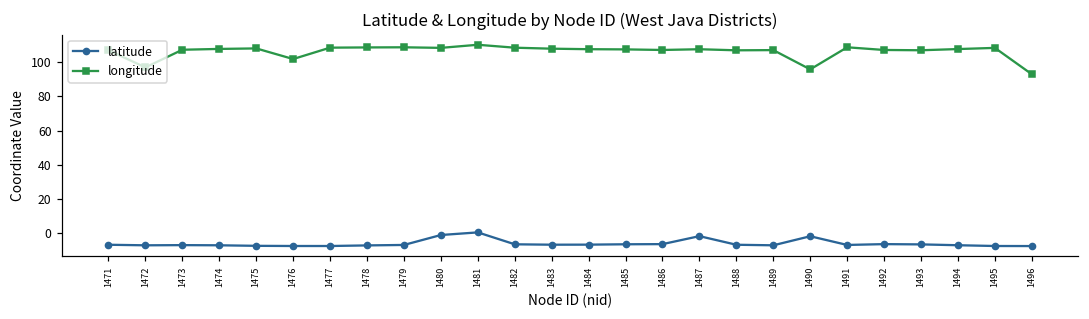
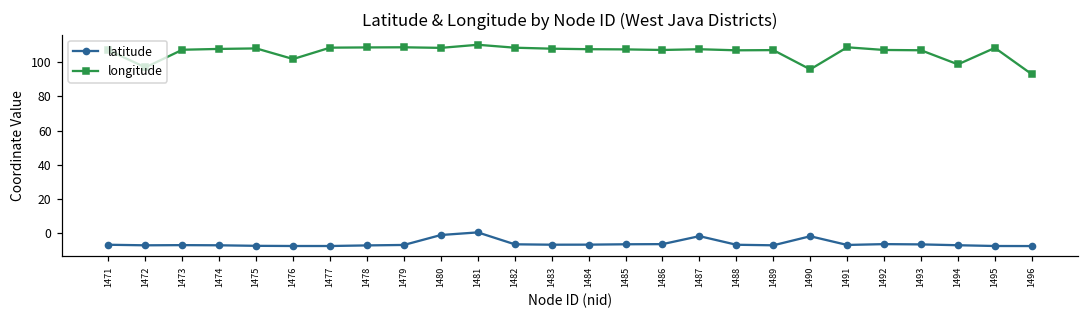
  {
    "latitude": {
      "1471": -7,
      "1472": -7,
      "1473": -7,
      "1474": -7,
      "1475": -7,
      "1476": -7,
      "1477": -7,
      "1478": -7,
      "1479": -7,
      "1480": -1,
      "1481": 1,
      "1482": -6,
      "1483": -7,
      "1484": -7,
      "1485": -6,
      "1486": -6,
      "1487": -2,
      "1488": -7,
      "1489": -7,
      "1490": -2,
      "1491": -7,
      "1492": -6,
      "1493": -6,
      "1494": -7,
      "1495": -7,
      "1496": -7
    },
    "longitude": {
      "1473": 107,
      "1474": 108,
      "1475": 108,
      "1476": 102,
      "1477": 108,
      "1478": 108,
      "1479": 109,
      "1480": 108,
      "1481": 110,
      "1482": 108,
      "1483": 108,
      "1484": 107,
      "1485": 107,
      "1486": 107,
      "1487": 107,
      "1488": 107,
      "1489": 107,
      "1490": 96,
      "1491": 109,
      "1492": 107,
      "1493": 107,
-     "1494": 108,
+     "1494": 99,
      "1495": 108,
      "1496": 93
    }
  }
